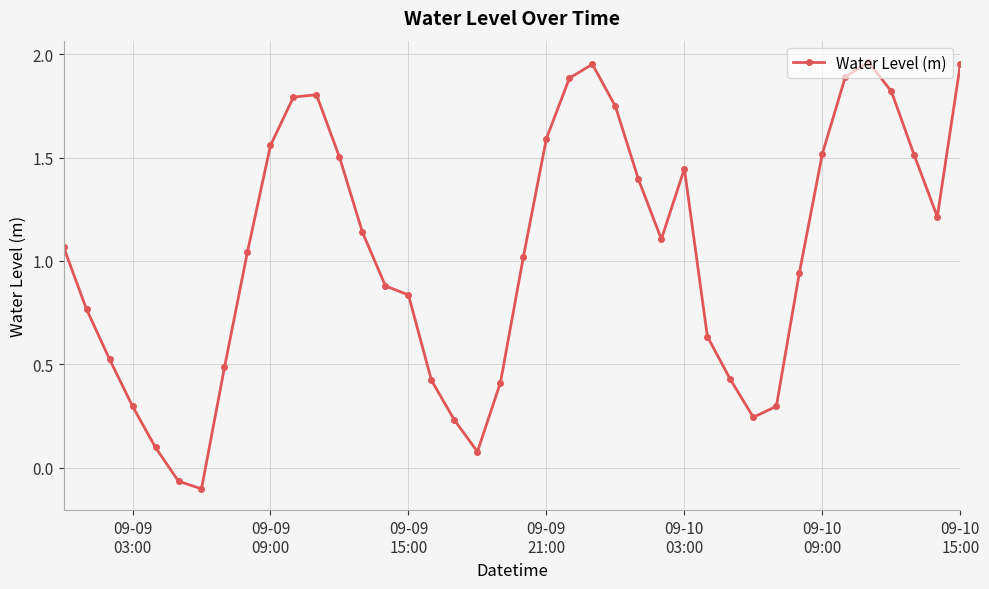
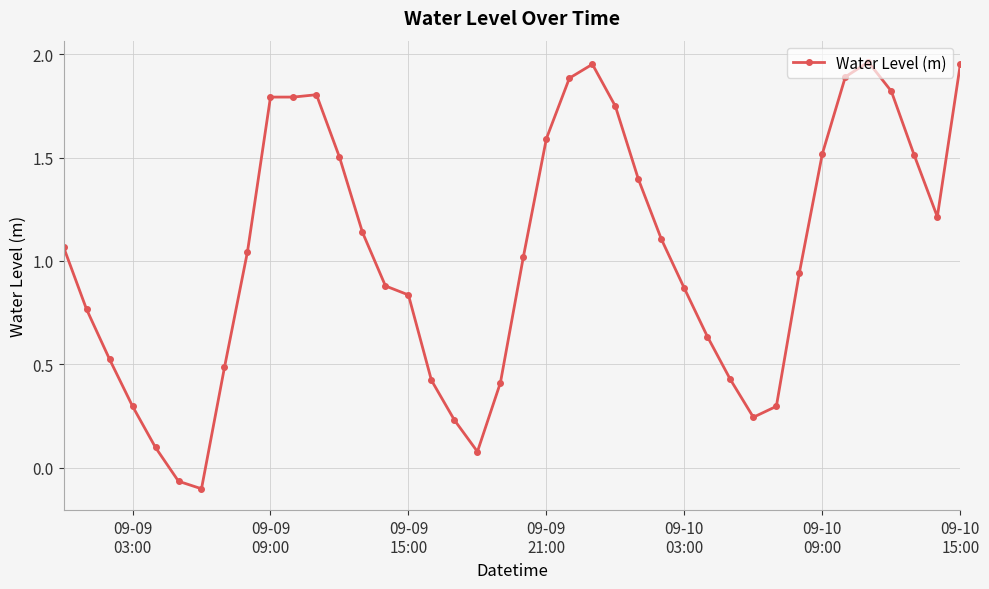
  {
    "09-09 03:00": 0.30,
-   "09-09 09:00": 1.56,
+   "09-09 09:00": 1.79,
    "09-09 15:00": 0.84,
    "09-09 21:00": 1.59,
-   "09-10 03:00": 1.45,
+   "09-10 03:00": 0.87,
    "09-10 09:00": 1.52,
    "09-10 15:00": 1.95
  }
